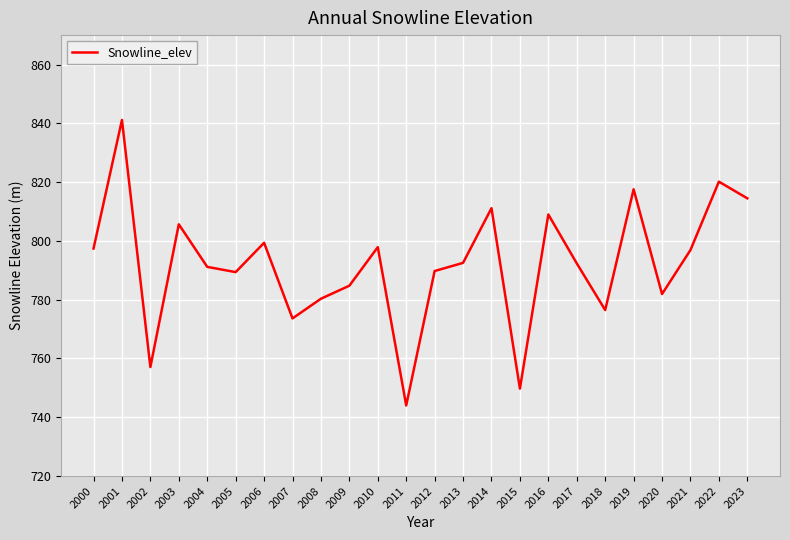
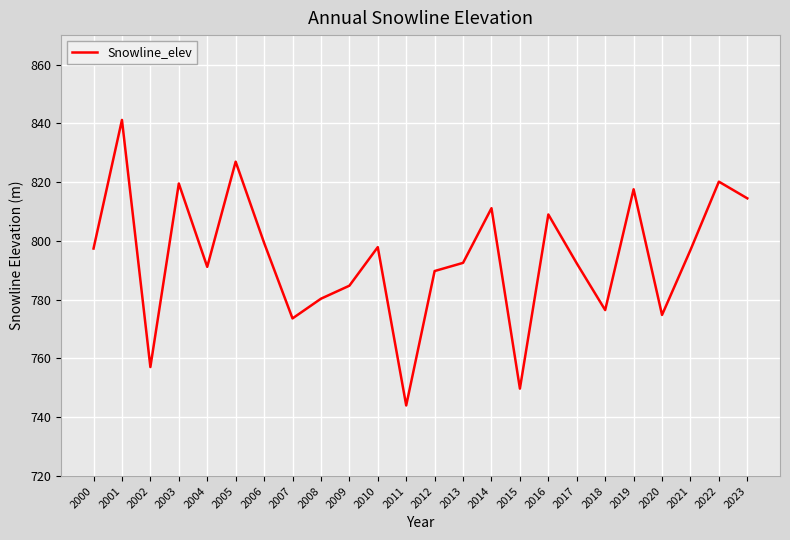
  {
    "2000": 797,
    "2001": 841,
    "2002": 757,
-   "2003": 806,
+   "2003": 820,
    "2004": 791,
-   "2005": 789,
+   "2005": 827,
    "2006": 799,
    "2007": 774,
    "2008": 780,
    "2009": 785,
    "2010": 798,
    "2011": 744,
    "2012": 790,
    "2013": 793,
    "2014": 811,
    "2015": 750,
    "2016": 809,
    "2017": 792,
    "2018": 776,
    "2019": 818,
-   "2020": 782,
+   "2020": 775,
    "2021": 797,
    "2022": 820,
    "2023": 814
  }
